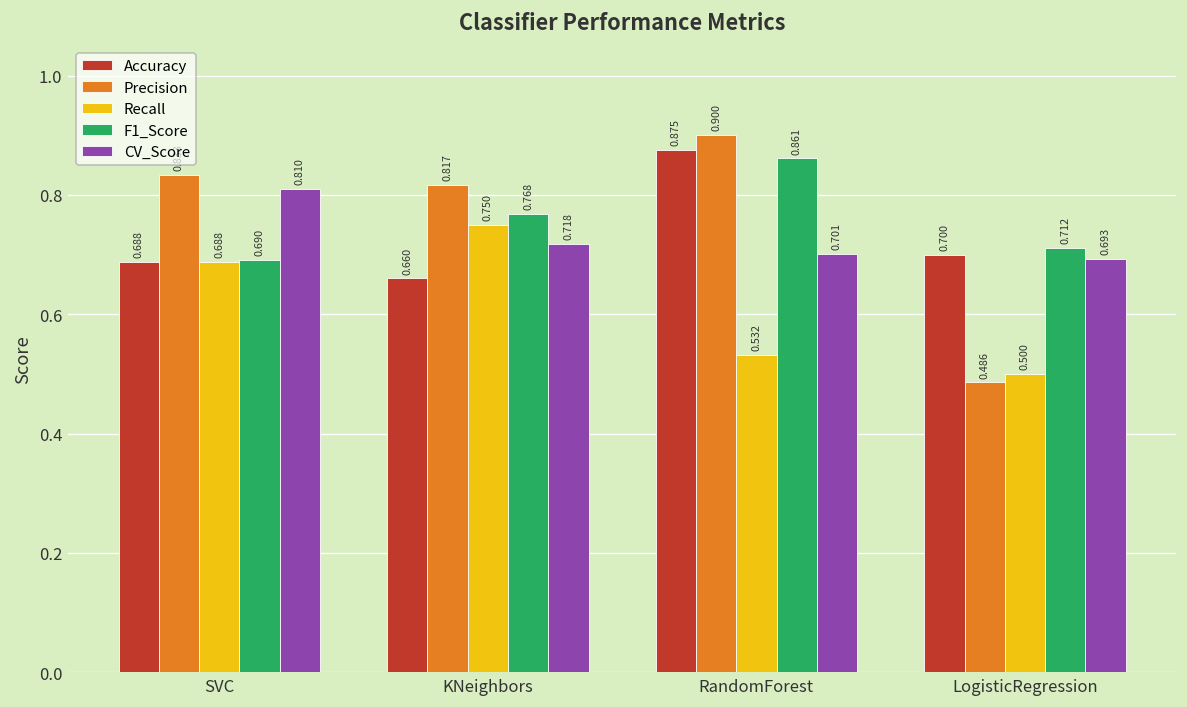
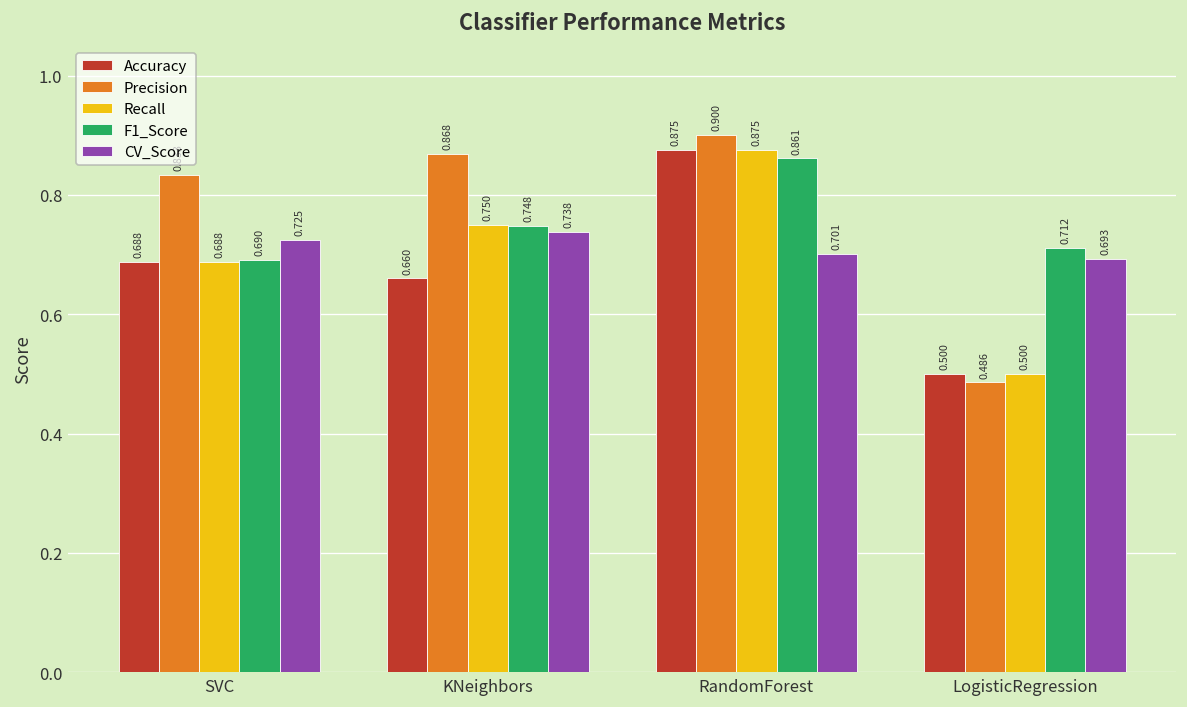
  {
    "Accuracy": {
      "SVC": 0.688,
      "KNeighbors": 0.660,
      "RandomForest": 0.875,
-     "LogisticRegression": 0.700
+     "LogisticRegression": 0.500
    },
    "Precision": {
-     "KNeighbors": 0.817,
+     "KNeighbors": 0.868,
      "RandomForest": 0.900,
      "LogisticRegression": 0.486
    },
    "Recall": {
      "SVC": 0.688,
      "KNeighbors": 0.750,
-     "RandomForest": 0.532,
+     "RandomForest": 0.875,
      "LogisticRegression": 0.500
    },
    "F1_Score": {
      "SVC": 0.690,
-     "KNeighbors": 0.768,
+     "KNeighbors": 0.748,
      "RandomForest": 0.861,
      "LogisticRegression": 0.712
    },
    "CV_Score": {
-     "SVC": 0.810,
-     "KNeighbors": 0.718,
+     "SVC": 0.725,
+     "KNeighbors": 0.738,
      "RandomForest": 0.701,
      "LogisticRegression": 0.693
    }
  }
